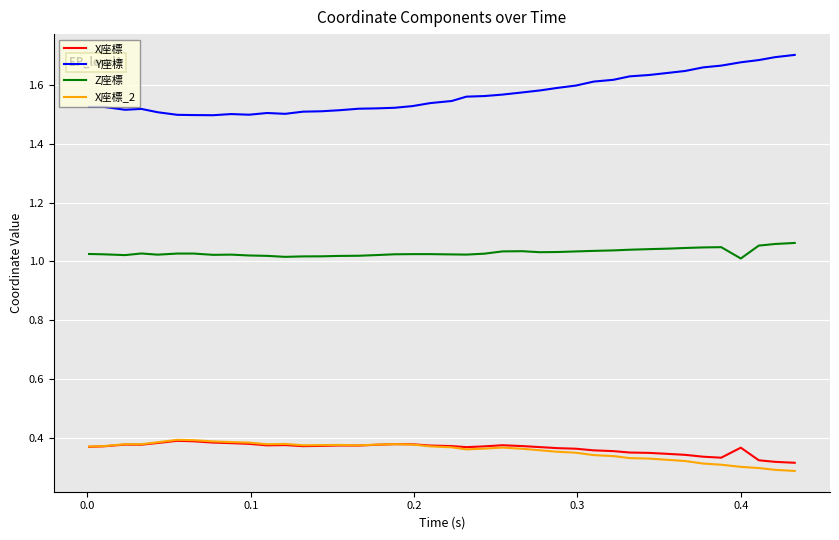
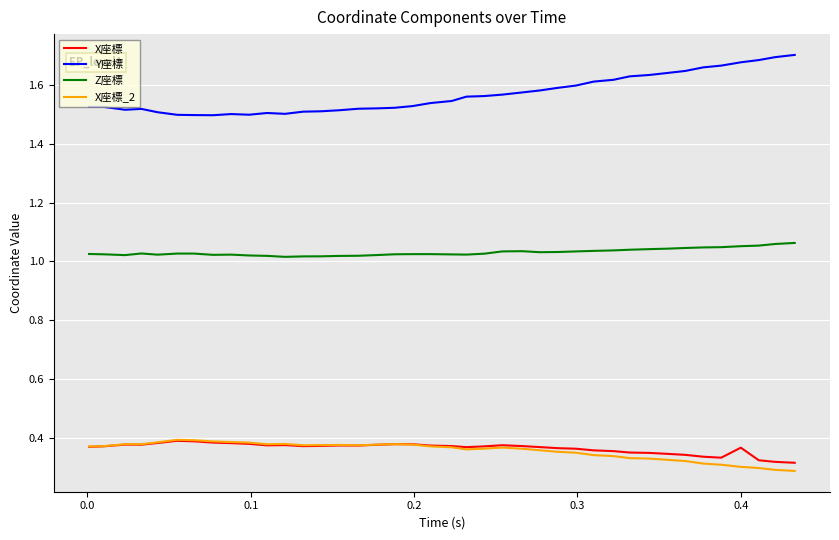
  {
    "X座標": {
      "0.4": 0.37
    },
    "Y座標": {
      "0.4": 1.68
    },
    "Z座標": {
-     "0.4": 1.01
+     "0.4": 1.05
    },
    "X座標_2": {
      "0.4": 0.30
    }
  }
